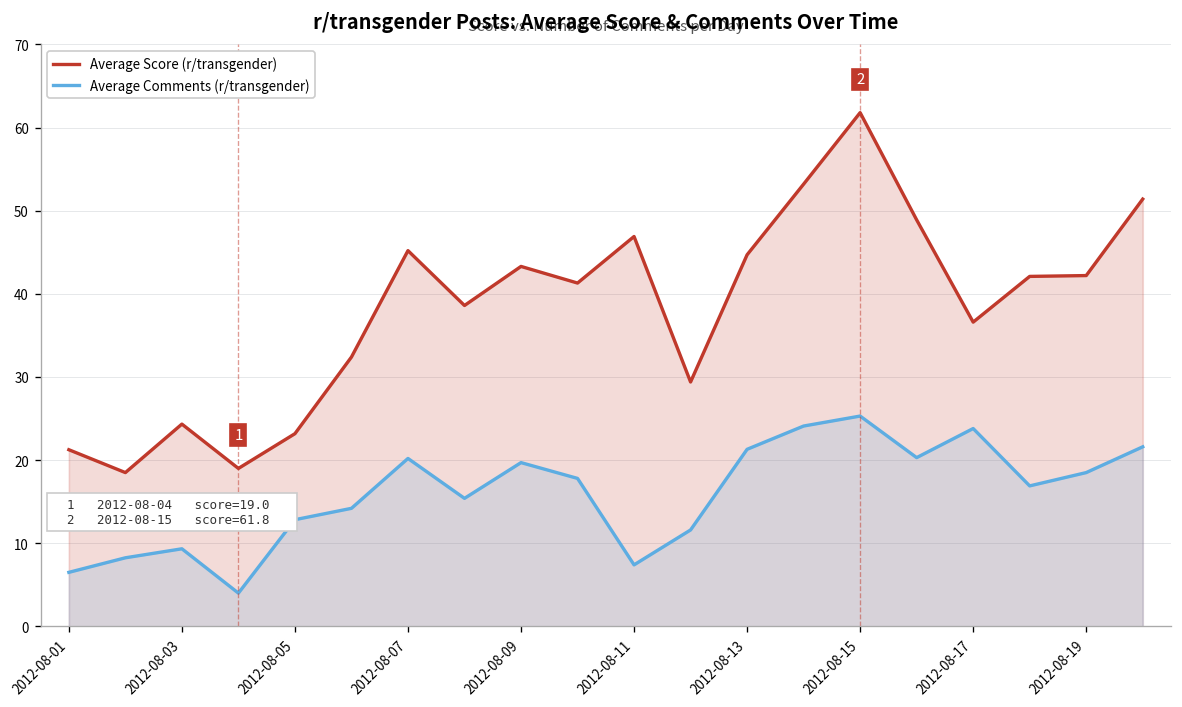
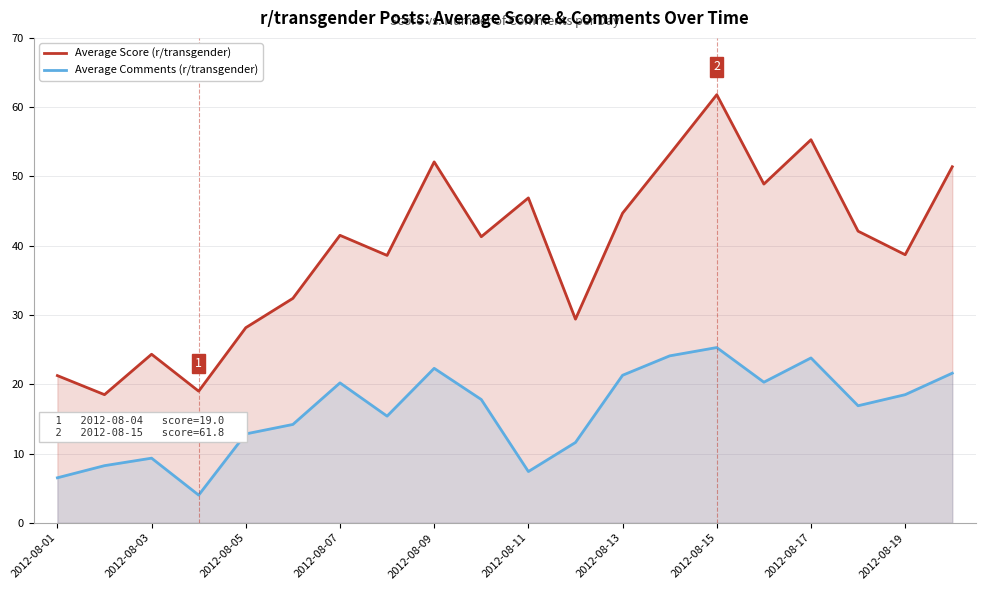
  {
    "Average Score (r/transgender)": {
      "2012-08-01": 21,
      "2012-08-03": 24,
-     "2012-08-05": 23,
-     "2012-08-07": 45,
-     "2012-08-09": 43,
+     "2012-08-05": 28,
+     "2012-08-07": 42,
+     "2012-08-09": 52,
      "2012-08-11": 47,
      "2012-08-13": 45,
-     "2012-08-17": 37,
-     "2012-08-19": 42
+     "2012-08-17": 55,
+     "2012-08-19": 39
    },
    "Average Comments (r/transgender)": {
      "2012-08-01": 7,
      "2012-08-03": 9,
      "2012-08-07": 20,
-     "2012-08-09": 20,
+     "2012-08-09": 22,
      "2012-08-11": 7,
      "2012-08-13": 21,
      "2012-08-15": 25,
      "2012-08-17": 24,
      "2012-08-19": 19
    }
  }
